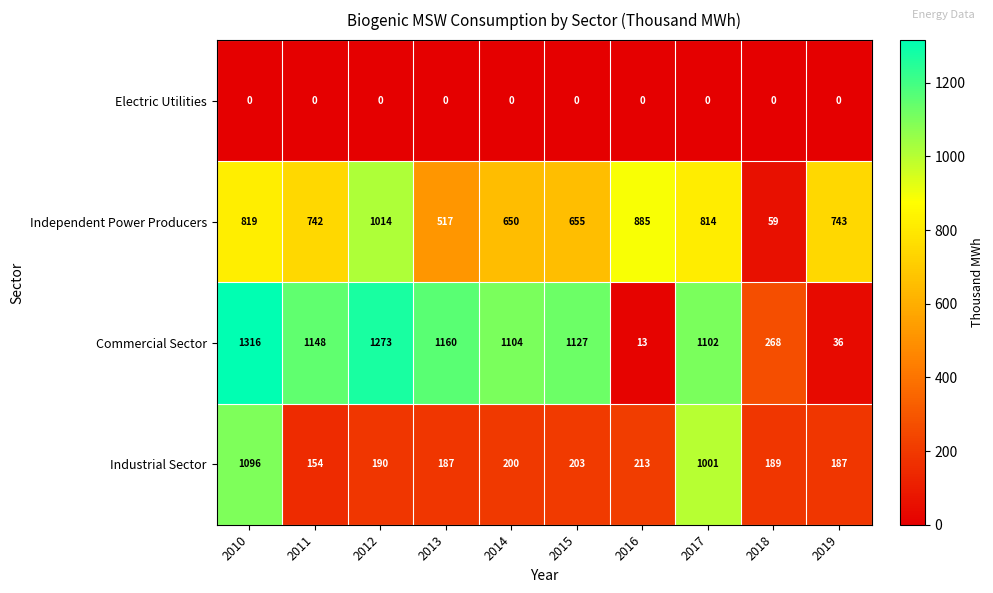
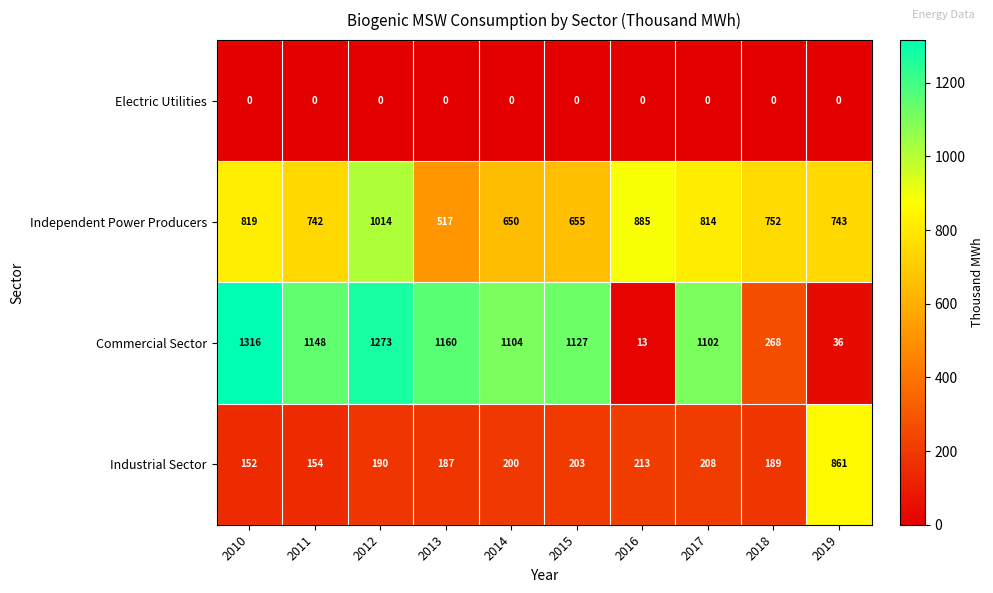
  {
    "Electric Utilities": {
      "2010": 0,
      "2011": 0,
      "2012": 0,
      "2013": 0,
      "2014": 0,
      "2015": 0,
      "2016": 0,
      "2017": 0,
      "2018": 0,
      "2019": 0
    },
    "Independent Power Producers": {
      "2010": 819,
      "2011": 742,
      "2012": 1014,
      "2013": 517,
      "2014": 650,
      "2015": 655,
      "2016": 885,
      "2017": 814,
-     "2018": 59,
+     "2018": 752,
      "2019": 743
    },
    "Commercial Sector": {
      "2010": 1316,
      "2011": 1148,
      "2012": 1273,
      "2013": 1160,
      "2014": 1104,
      "2015": 1127,
      "2016": 13,
      "2017": 1102,
      "2018": 268,
      "2019": 36
    },
    "Industrial Sector": {
-     "2010": 1096,
+     "2010": 152,
      "2011": 154,
      "2012": 190,
      "2013": 187,
      "2014": 200,
      "2015": 203,
      "2016": 213,
-     "2017": 1001,
+     "2017": 208,
      "2018": 189,
-     "2019": 187
+     "2019": 861
    }
  }
